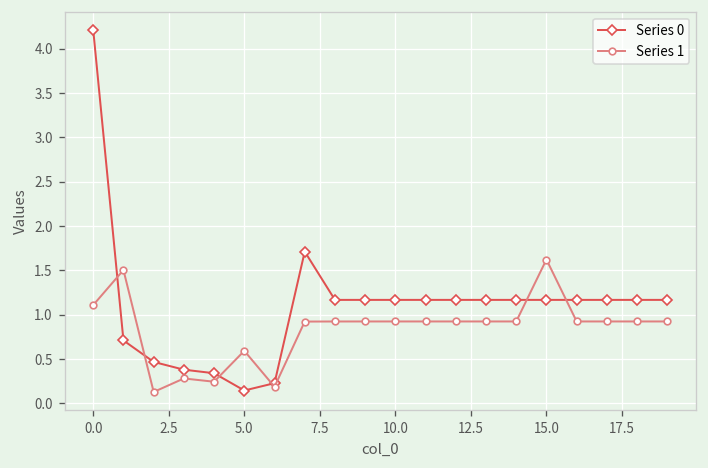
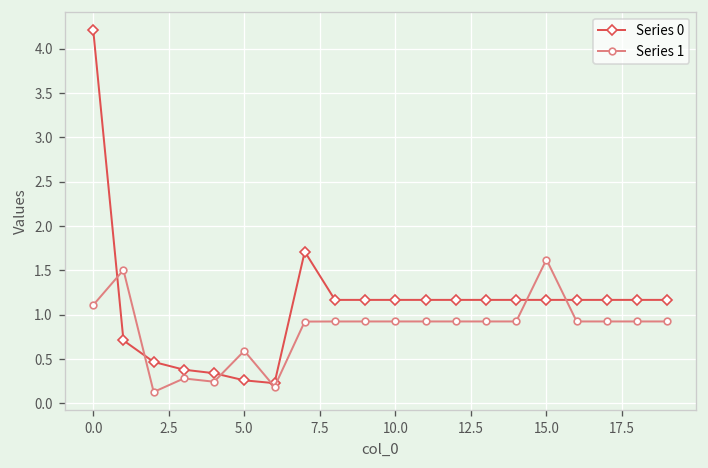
  {
    "Series 0": {
      "0.0": 4.2,
-     "5.0": 0.1,
+     "5.0": 0.3,
      "10.0": 1.2,
      "15.0": 1.2
    },
    "Series 1": {
      "0.0": 1.1,
      "5.0": 0.6,
      "10.0": 0.9,
      "15.0": 1.6
    }
  }
